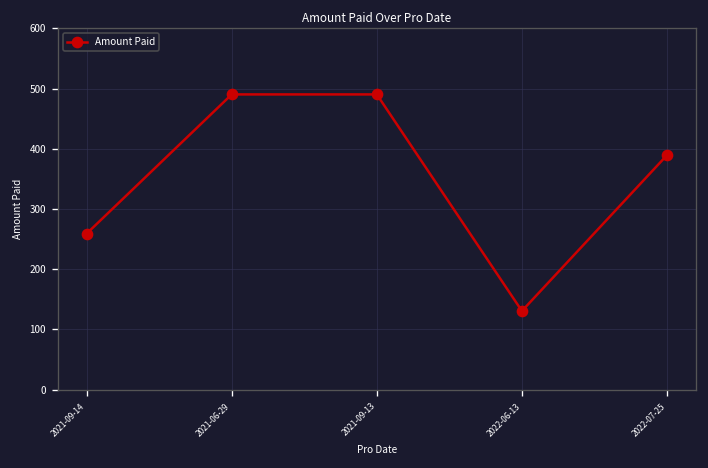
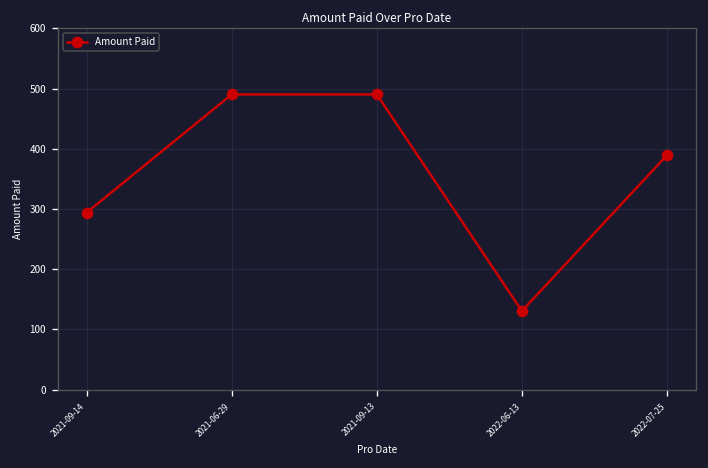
  {
-   "2021-09-14": 260,
+   "2021-09-14": 290,
    "2021-06-29": 490,
    "2021-09-13": 490,
    "2022-06-13": 130,
    "2022-07-25": 390
  }
